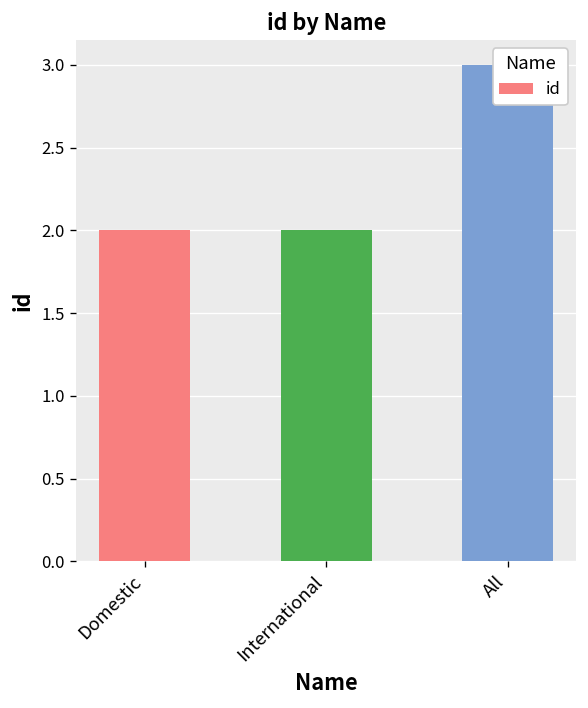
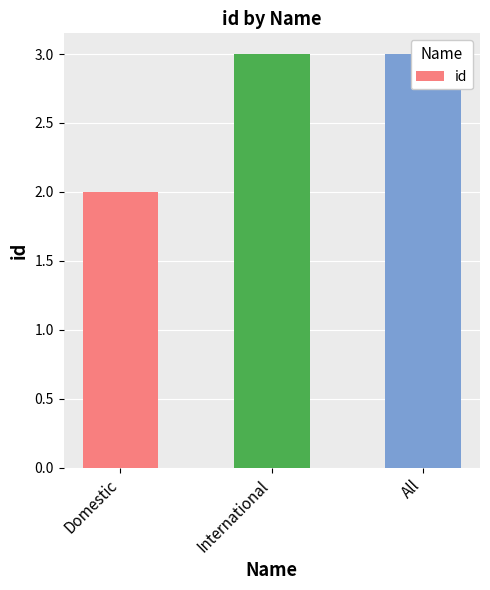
  {
    "Domestic": 2,
-   "International": 2
+   "International": 3
  }
